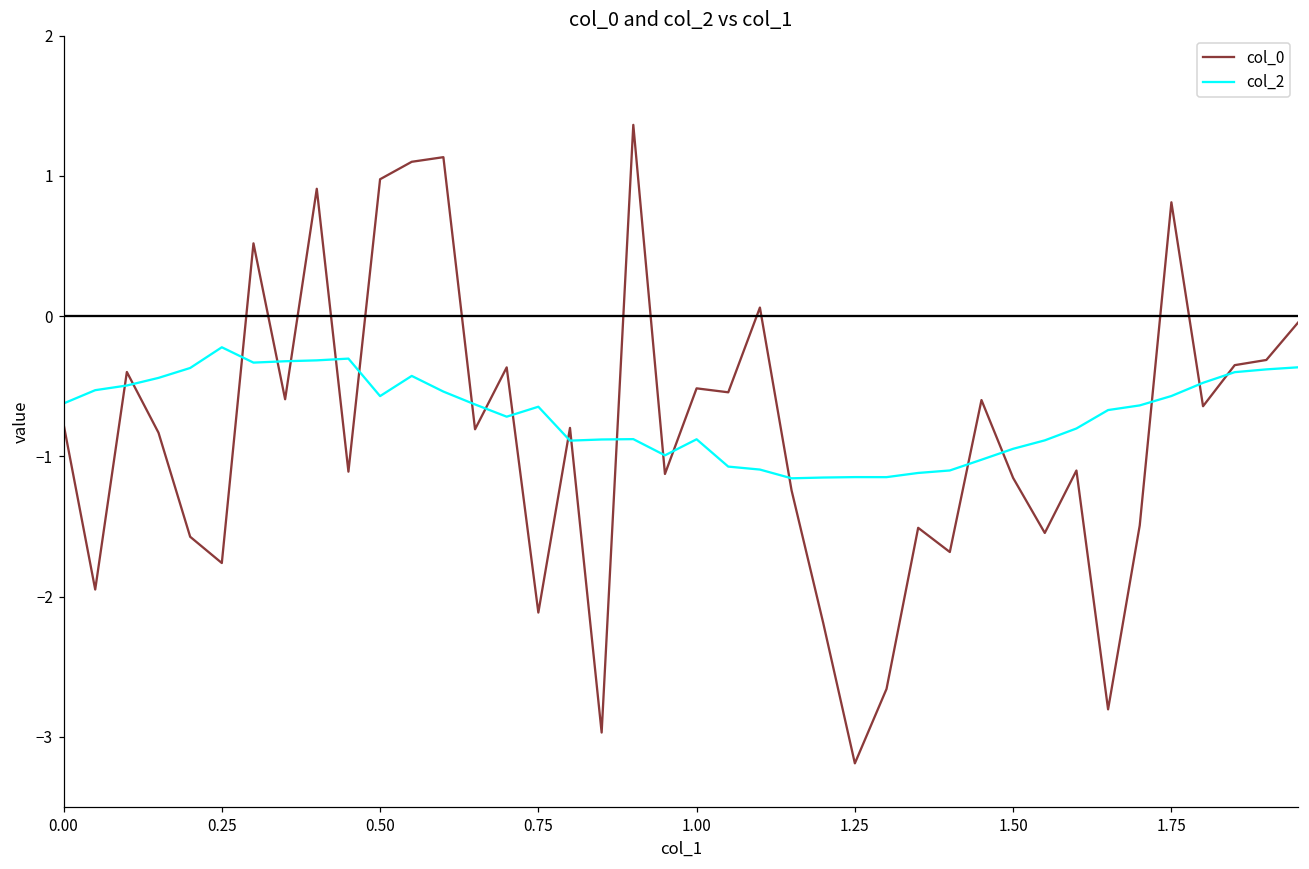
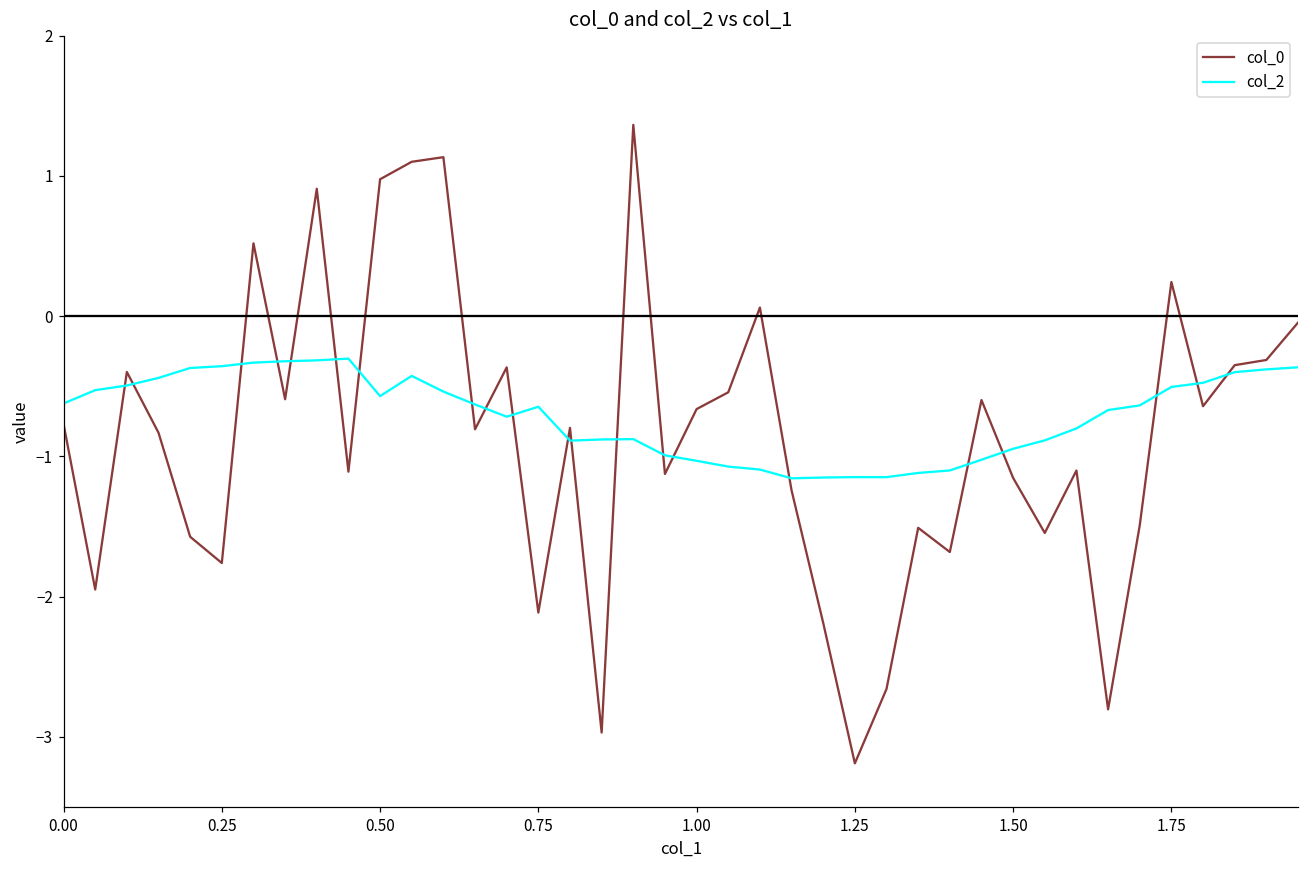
  {
    "col_0": {
      "0.00": -0.77,
      "0.25": -1.76,
      "0.50": 0.98,
      "0.75": -2.11,
-     "1.00": -0.51,
+     "1.00": -0.66,
      "1.25": -3.19,
      "1.50": -1.15,
-     "1.75": 0.81
+     "1.75": 0.24
    },
    "col_2": {
      "0.00": -0.62,
-     "0.25": -0.22,
+     "0.25": -0.36,
      "0.50": -0.57,
      "0.75": -0.65,
-     "1.00": -0.88,
+     "1.00": -1.03,
      "1.25": -1.15,
      "1.50": -0.95,
-     "1.75": -0.57
+     "1.75": -0.51
    }
  }
